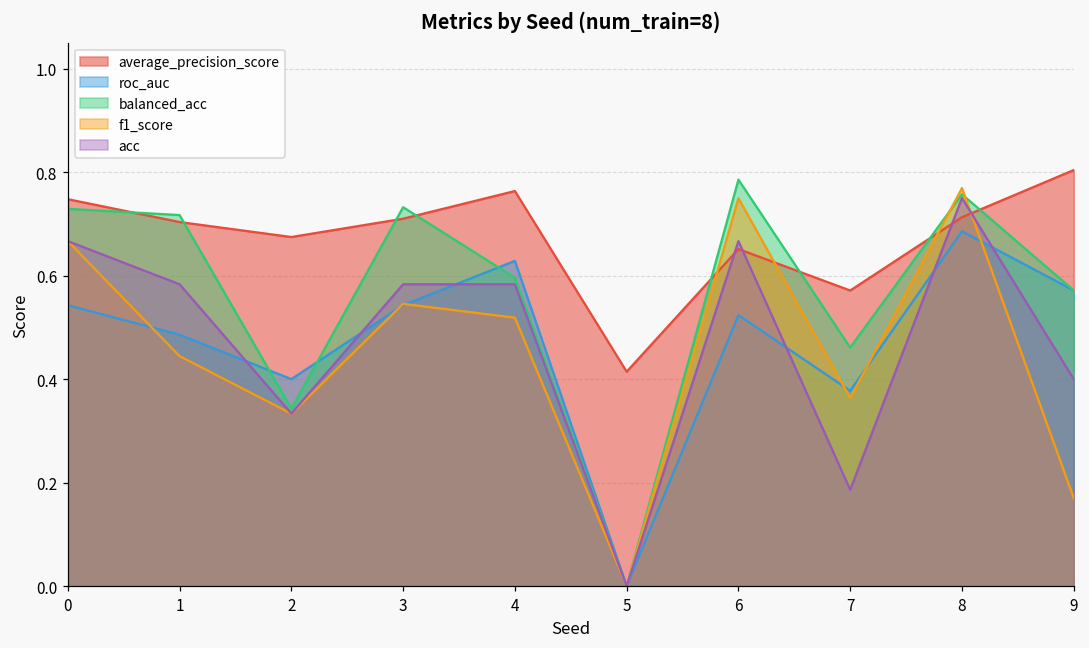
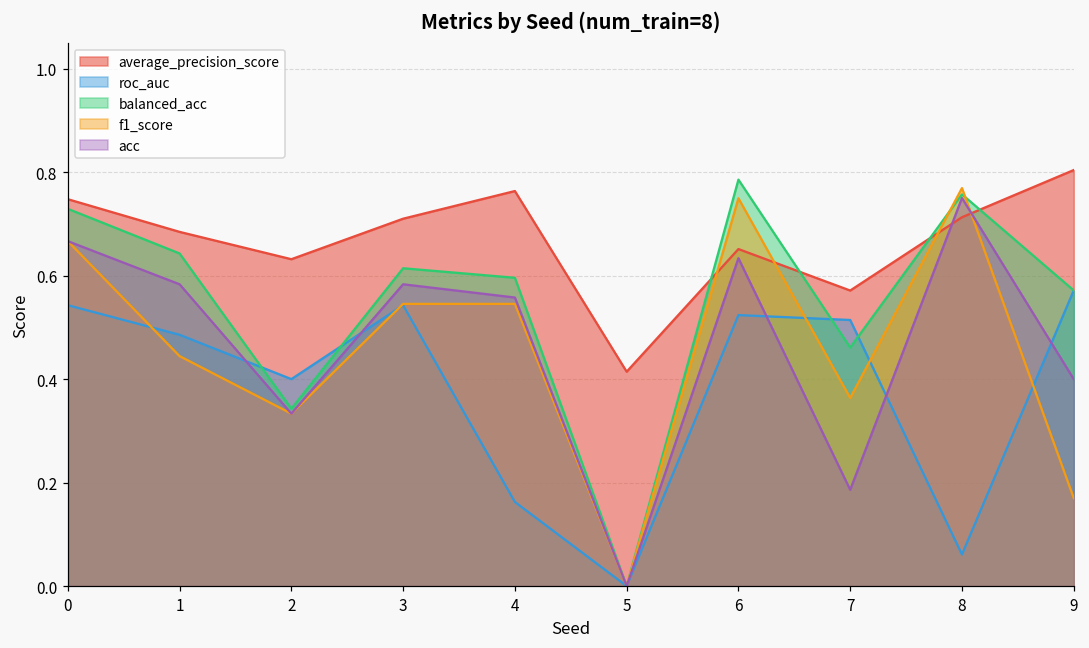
  {
    "average_precision_score": {
      "0": 0.75,
-     "1": 0.70,
-     "2": 0.67,
+     "1": 0.68,
+     "2": 0.63,
      "3": 0.71,
      "4": 0.76,
      "5": 0.41,
      "6": 0.65,
      "7": 0.57,
      "8": 0.71,
      "9": 0.80
    },
    "roc_auc": {
      "0": 0.54,
      "1": 0.49,
      "2": 0.40,
-     "4": 0.63,
+     "4": 0.16,
      "6": 0.52,
-     "7": 0.38,
-     "8": 0.69
+     "7": 0.51,
+     "8": 0.06
    },
    "balanced_acc": {
      "0": 0.73,
-     "1": 0.72,
+     "1": 0.64,
      "2": 0.34,
-     "3": 0.73,
+     "3": 0.61,
      "4": 0.60,
      "6": 0.79,
      "7": 0.46,
      "8": 0.76
    },
    "f1_score": {
      "1": 0.44,
-     "4": 0.52,
+     "4": 0.55,
      "6": 0.75,
      "7": 0.36,
      "8": 0.77,
      "9": 0.17
    },
    "acc": {
      "1": 0.58,
      "3": 0.58,
-     "4": 0.58,
-     "6": 0.67,
+     "4": 0.56,
+     "6": 0.63,
      "7": 0.19,
      "8": 0.75,
      "9": 0.40
    }
  }
